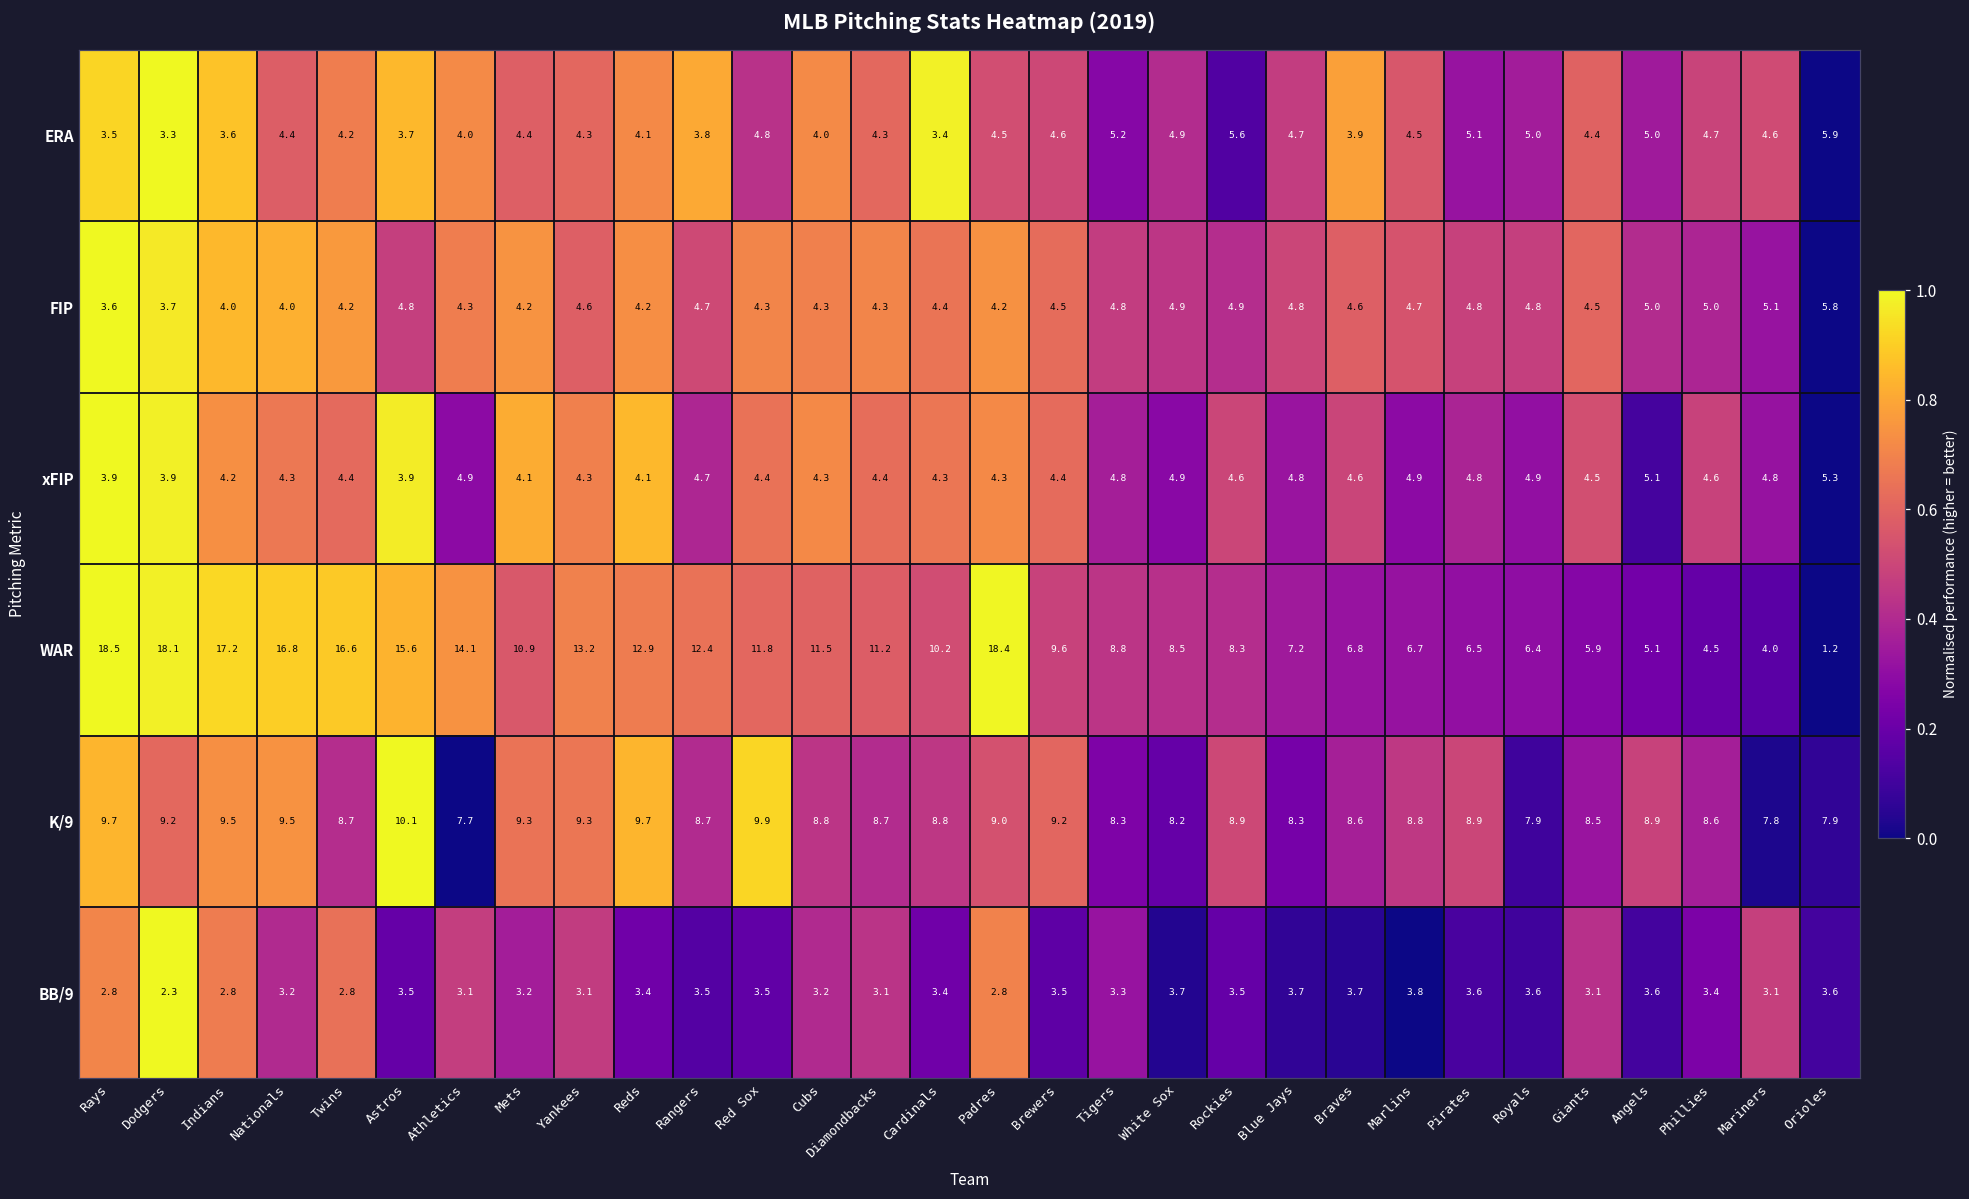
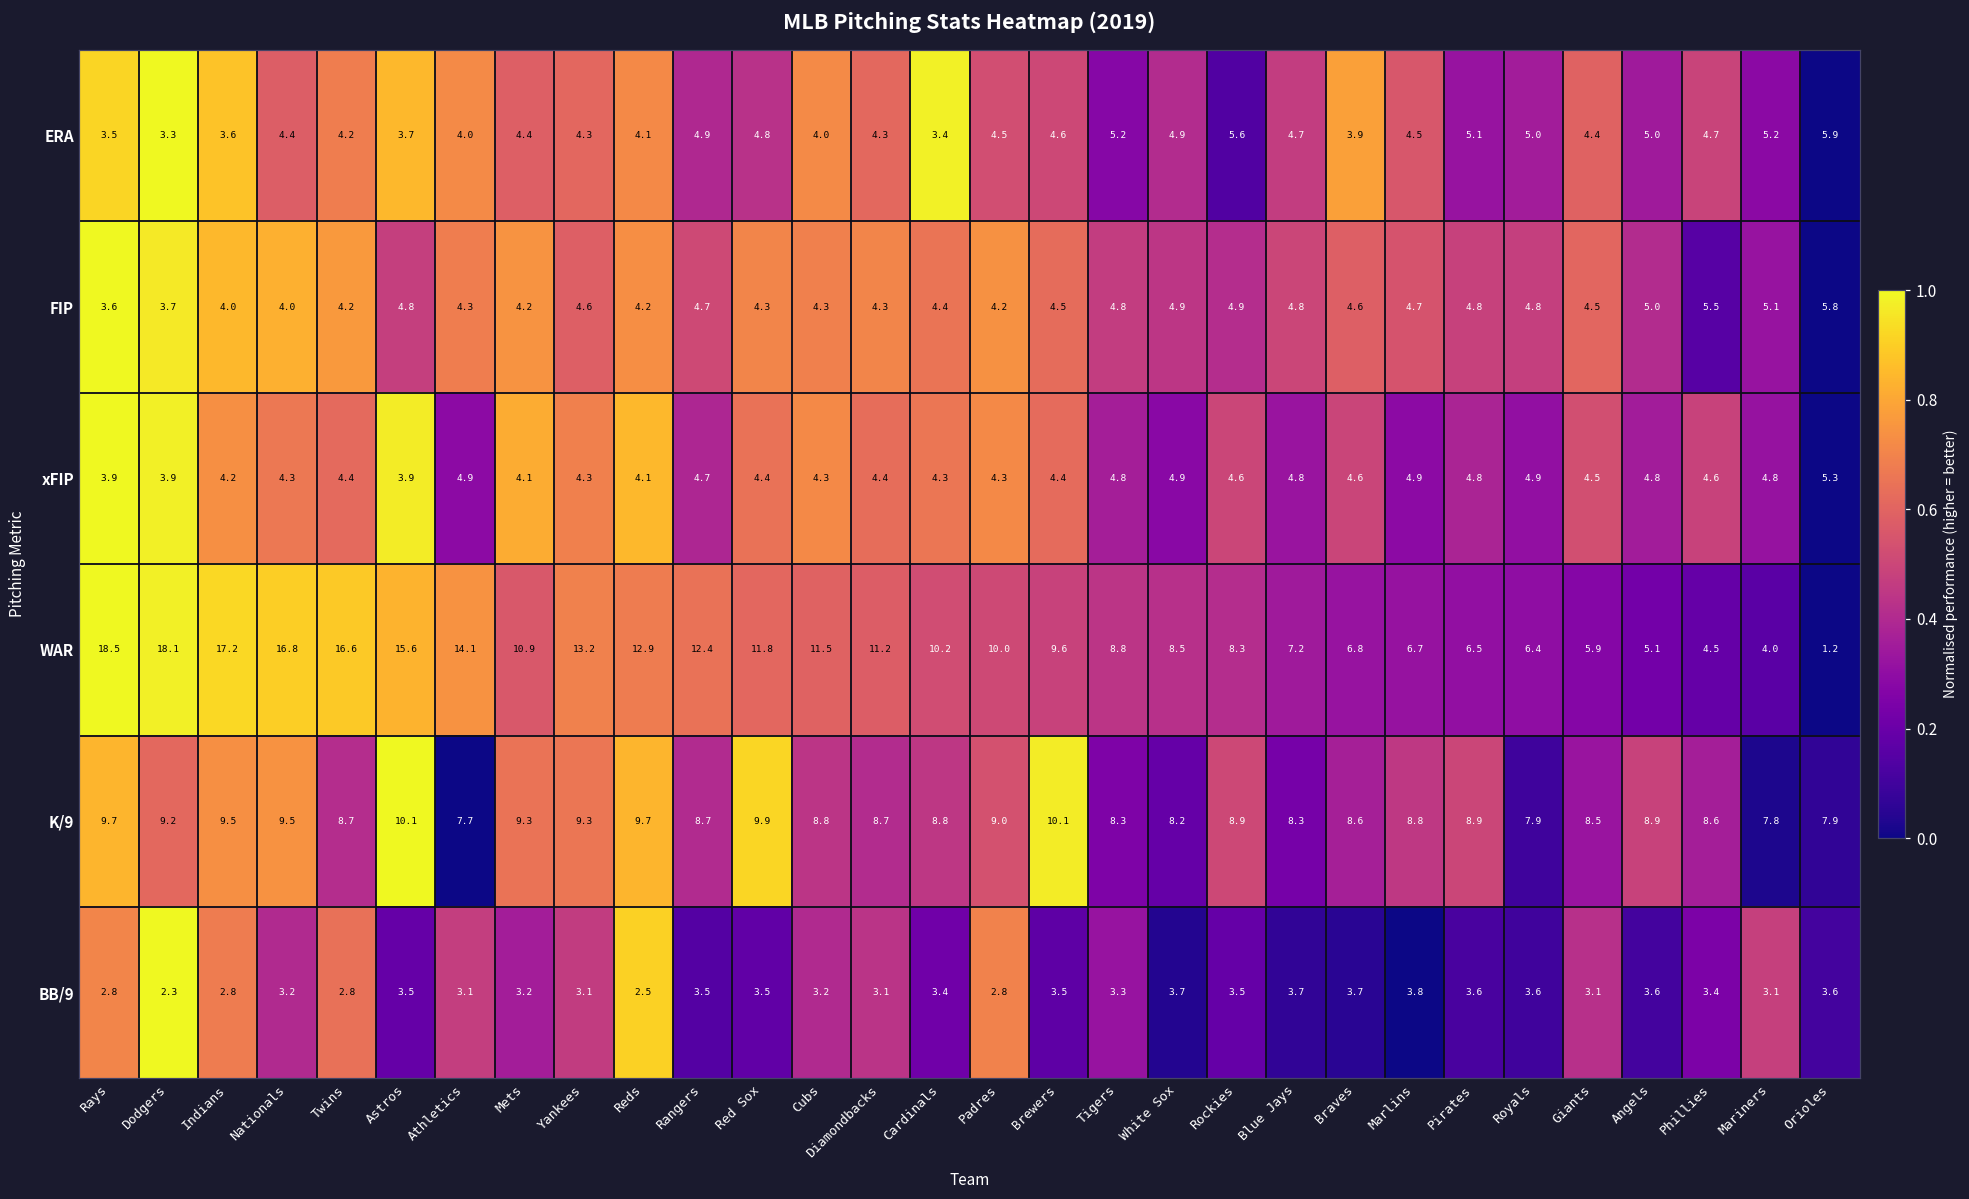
  {
    "ERA": {
      "Rays": 3.5,
      "Dodgers": 3.3,
      "Indians": 3.6,
      "Nationals": 4.4,
      "Twins": 4.2,
      "Astros": 3.7,
      "Athletics": 4.0,
      "Mets": 4.4,
      "Yankees": 4.3,
      "Reds": 4.1,
-     "Rangers": 3.8,
+     "Rangers": 4.9,
      "Red Sox": 4.8,
      "Cubs": 4.0,
      "Diamondbacks": 4.3,
      "Cardinals": 3.4,
      "Padres": 4.5,
      "Brewers": 4.6,
      "Tigers": 5.2,
      "White Sox": 4.9,
      "Rockies": 5.6,
      "Blue Jays": 4.7,
      "Braves": 3.9,
      "Marlins": 4.5,
      "Pirates": 5.1,
      "Royals": 5.0,
      "Giants": 4.4,
      "Angels": 5.0,
      "Phillies": 4.7,
-     "Mariners": 4.6,
+     "Mariners": 5.2,
      "Orioles": 5.9
    },
    "FIP": {
      "Rays": 3.6,
      "Dodgers": 3.7,
      "Indians": 4.0,
      "Nationals": 4.0,
      "Twins": 4.2,
      "Astros": 4.8,
      "Athletics": 4.3,
      "Mets": 4.2,
      "Yankees": 4.6,
      "Reds": 4.2,
      "Rangers": 4.7,
      "Red Sox": 4.3,
      "Cubs": 4.3,
      "Diamondbacks": 4.3,
      "Cardinals": 4.4,
      "Padres": 4.2,
      "Brewers": 4.5,
      "Tigers": 4.8,
      "White Sox": 4.9,
      "Rockies": 4.9,
      "Blue Jays": 4.8,
      "Braves": 4.6,
      "Marlins": 4.7,
      "Pirates": 4.8,
      "Royals": 4.8,
      "Giants": 4.5,
      "Angels": 5.0,
-     "Phillies": 5.0,
+     "Phillies": 5.5,
      "Mariners": 5.1,
      "Orioles": 5.8
    },
    "xFIP": {
      "Rays": 3.9,
      "Dodgers": 3.9,
      "Indians": 4.2,
      "Nationals": 4.3,
      "Twins": 4.4,
      "Astros": 3.9,
      "Athletics": 4.9,
      "Mets": 4.1,
      "Yankees": 4.3,
      "Reds": 4.1,
      "Rangers": 4.7,
      "Red Sox": 4.4,
      "Cubs": 4.3,
      "Diamondbacks": 4.4,
      "Cardinals": 4.3,
      "Padres": 4.3,
      "Brewers": 4.4,
      "Tigers": 4.8,
      "White Sox": 4.9,
      "Rockies": 4.6,
      "Blue Jays": 4.8,
      "Braves": 4.6,
      "Marlins": 4.9,
      "Pirates": 4.8,
      "Royals": 4.9,
      "Giants": 4.5,
-     "Angels": 5.1,
+     "Angels": 4.8,
      "Phillies": 4.6,
      "Mariners": 4.8,
      "Orioles": 5.3
    },
    "WAR": {
      "Rays": 18.5,
      "Dodgers": 18.1,
      "Indians": 17.2,
      "Nationals": 16.8,
      "Twins": 16.6,
      "Astros": 15.6,
      "Athletics": 14.1,
      "Mets": 10.9,
      "Yankees": 13.2,
      "Reds": 12.9,
      "Rangers": 12.4,
      "Red Sox": 11.8,
      "Cubs": 11.5,
      "Diamondbacks": 11.2,
      "Cardinals": 10.2,
-     "Padres": 18.4,
+     "Padres": 10.0,
      "Brewers": 9.6,
      "Tigers": 8.8,
      "White Sox": 8.5,
      "Rockies": 8.3,
      "Blue Jays": 7.2,
      "Braves": 6.8,
      "Marlins": 6.7,
      "Pirates": 6.5,
      "Royals": 6.4,
      "Giants": 5.9,
      "Angels": 5.1,
      "Phillies": 4.5,
      "Mariners": 4.0,
      "Orioles": 1.2
    },
    "K/9": {
      "Rays": 9.7,
      "Dodgers": 9.2,
      "Indians": 9.5,
      "Nationals": 9.5,
      "Twins": 8.7,
      "Astros": 10.1,
      "Athletics": 7.7,
      "Mets": 9.3,
      "Yankees": 9.3,
      "Reds": 9.7,
      "Rangers": 8.7,
      "Red Sox": 9.9,
      "Cubs": 8.8,
      "Diamondbacks": 8.7,
      "Cardinals": 8.8,
      "Padres": 9.0,
-     "Brewers": 9.2,
+     "Brewers": 10.1,
      "Tigers": 8.3,
      "White Sox": 8.2,
      "Rockies": 8.9,
      "Blue Jays": 8.3,
      "Braves": 8.6,
      "Marlins": 8.8,
      "Pirates": 8.9,
      "Royals": 7.9,
      "Giants": 8.5,
      "Angels": 8.9,
      "Phillies": 8.6,
      "Mariners": 7.8,
      "Orioles": 7.9
    },
    "BB/9": {
      "Rays": 2.8,
      "Dodgers": 2.3,
      "Indians": 2.8,
      "Nationals": 3.2,
      "Twins": 2.8,
      "Astros": 3.5,
      "Athletics": 3.1,
      "Mets": 3.2,
      "Yankees": 3.1,
-     "Reds": 3.4,
+     "Reds": 2.5,
      "Rangers": 3.5,
      "Red Sox": 3.5,
      "Cubs": 3.2,
      "Diamondbacks": 3.1,
      "Cardinals": 3.4,
      "Padres": 2.8,
      "Brewers": 3.5,
      "Tigers": 3.3,
      "White Sox": 3.7,
      "Rockies": 3.5,
      "Blue Jays": 3.7,
      "Braves": 3.7,
      "Marlins": 3.8,
      "Pirates": 3.6,
      "Royals": 3.6,
      "Giants": 3.1,
      "Angels": 3.6,
      "Phillies": 3.4,
      "Mariners": 3.1,
      "Orioles": 3.6
    }
  }
